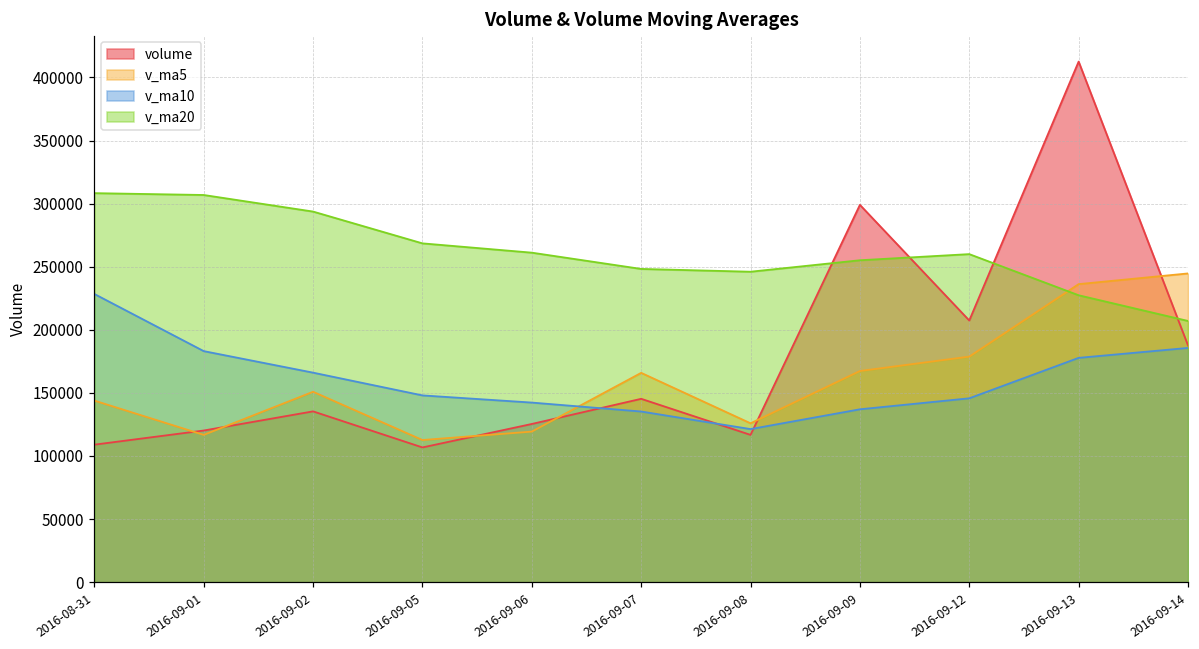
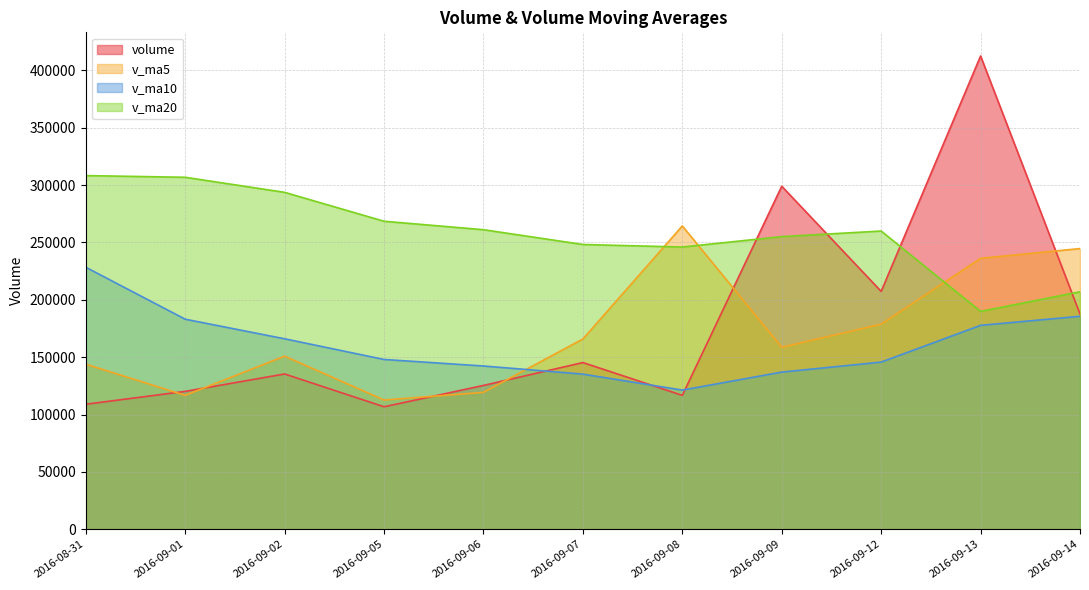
  {
    "volume": {
      "2016-08-31": 109000,
      "2016-09-01": 120000,
      "2016-09-02": 135000,
      "2016-09-05": 107000,
      "2016-09-06": 125000,
      "2016-09-07": 145000,
      "2016-09-08": 117000,
      "2016-09-09": 299000,
      "2016-09-12": 207000,
      "2016-09-13": 413000
    },
    "v_ma5": {
      "2016-08-31": 144000,
      "2016-09-01": 117000,
      "2016-09-02": 151000,
      "2016-09-05": 113000,
      "2016-09-06": 119000,
      "2016-09-07": 166000,
-     "2016-09-08": 126000,
-     "2016-09-09": 167000,
+     "2016-09-08": 264000,
+     "2016-09-09": 159000,
      "2016-09-12": 179000,
      "2016-09-13": 236000,
      "2016-09-14": 245000
    },
    "v_ma10": {
      "2016-08-31": 228000,
      "2016-09-01": 183000,
      "2016-09-02": 166000,
      "2016-09-05": 148000,
      "2016-09-06": 142000,
      "2016-09-07": 135000,
      "2016-09-08": 121000,
      "2016-09-09": 137000,
      "2016-09-12": 146000,
      "2016-09-13": 178000
    },
    "v_ma20": {
      "2016-08-31": 308000,
      "2016-09-01": 307000,
      "2016-09-02": 294000,
      "2016-09-05": 269000,
      "2016-09-06": 261000,
      "2016-09-07": 248000,
      "2016-09-08": 246000,
      "2016-09-09": 255000,
      "2016-09-12": 260000,
-     "2016-09-13": 227000,
+     "2016-09-13": 190000,
      "2016-09-14": 207000
    }
  }
